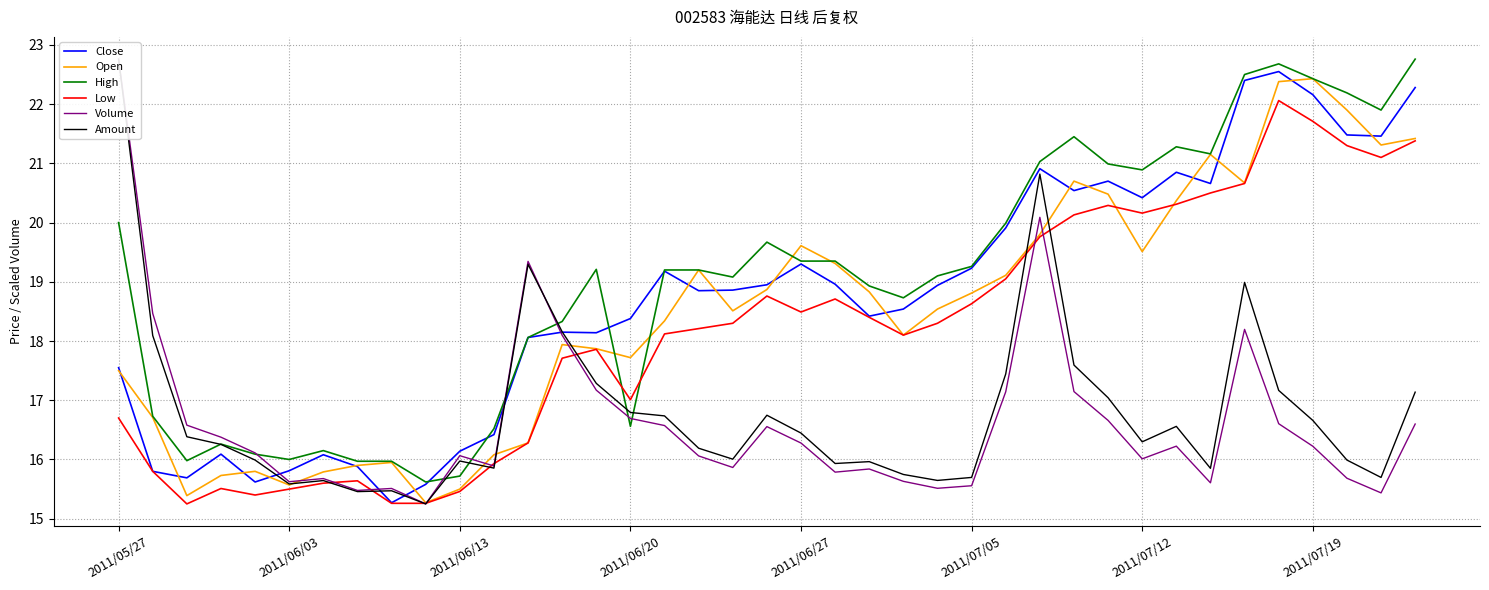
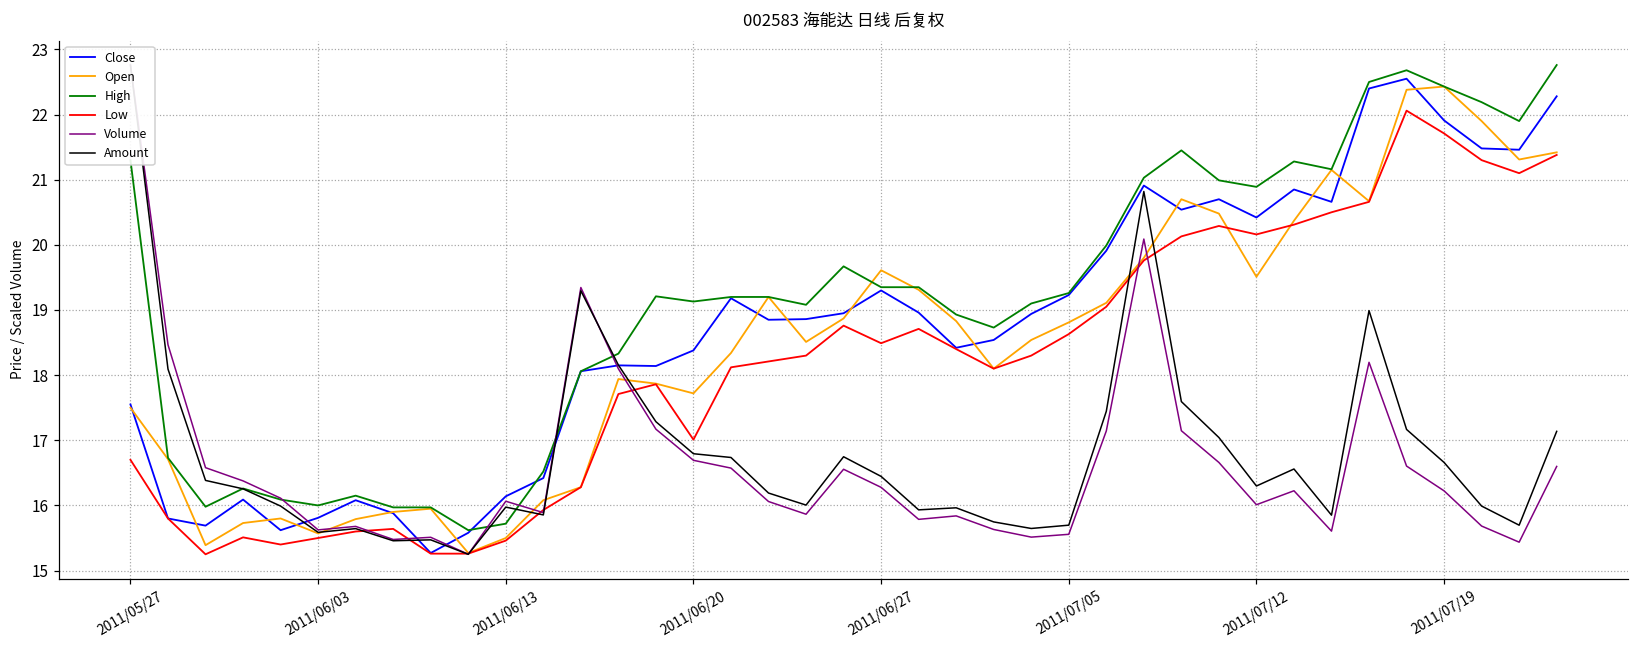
  {
    "Close": {
      "2011/05/27": 17.6,
      "2011/06/03": 15.8,
      "2011/06/13": 16.1,
      "2011/06/20": 18.4,
      "2011/06/27": 19.3,
      "2011/07/12": 20.4,
-     "2011/07/19": 22.2
+     "2011/07/19": 21.9
    },
    "Open": {
      "2011/05/27": 17.5,
      "2011/06/20": 17.7,
      "2011/06/27": 19.6,
      "2011/07/05": 18.8,
      "2011/07/12": 19.5
    },
    "High": {
-     "2011/05/27": 20.0,
+     "2011/05/27": 21.3,
      "2011/06/03": 16.0,
      "2011/06/13": 15.7,
-     "2011/06/20": 16.6,
+     "2011/06/20": 19.1,
      "2011/06/27": 19.4,
      "2011/07/12": 20.9
    },
    "Low": {
      "2011/05/27": 16.7,
      "2011/06/03": 15.5,
      "2011/06/20": 17.0,
      "2011/06/27": 18.5,
      "2011/07/05": 18.6,
      "2011/07/12": 20.2,
      "2011/07/19": 21.7
    },
    "Volume": {
      "2011/06/13": 16.1,
      "2011/06/20": 16.7,
      "2011/06/27": 16.3,
      "2011/07/05": 15.6,
      "2011/07/12": 16.0,
      "2011/07/19": 16.2
    },
    "Amount": {
      "2011/06/13": 16.0,
      "2011/06/20": 16.8,
      "2011/06/27": 16.4,
      "2011/07/05": 15.7,
      "2011/07/12": 16.3,
      "2011/07/19": 16.7
    }
  }
